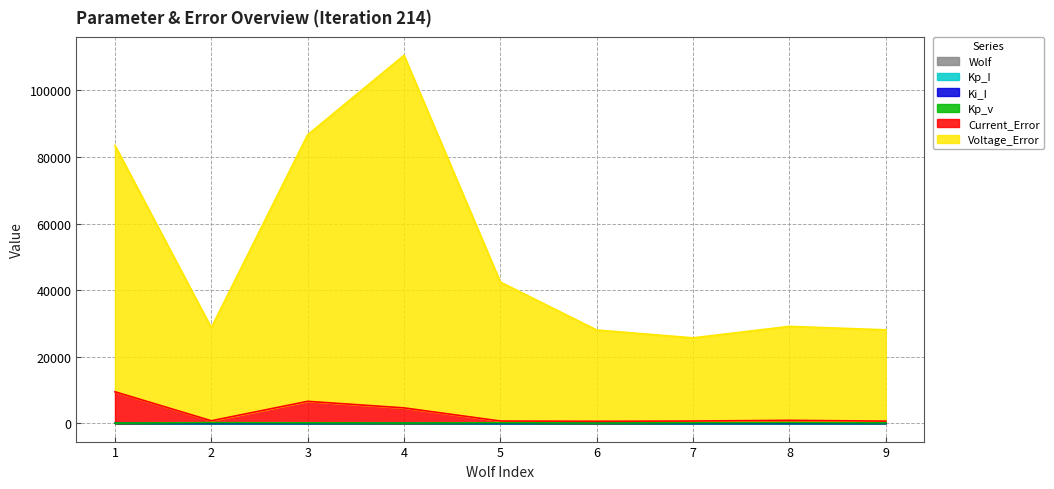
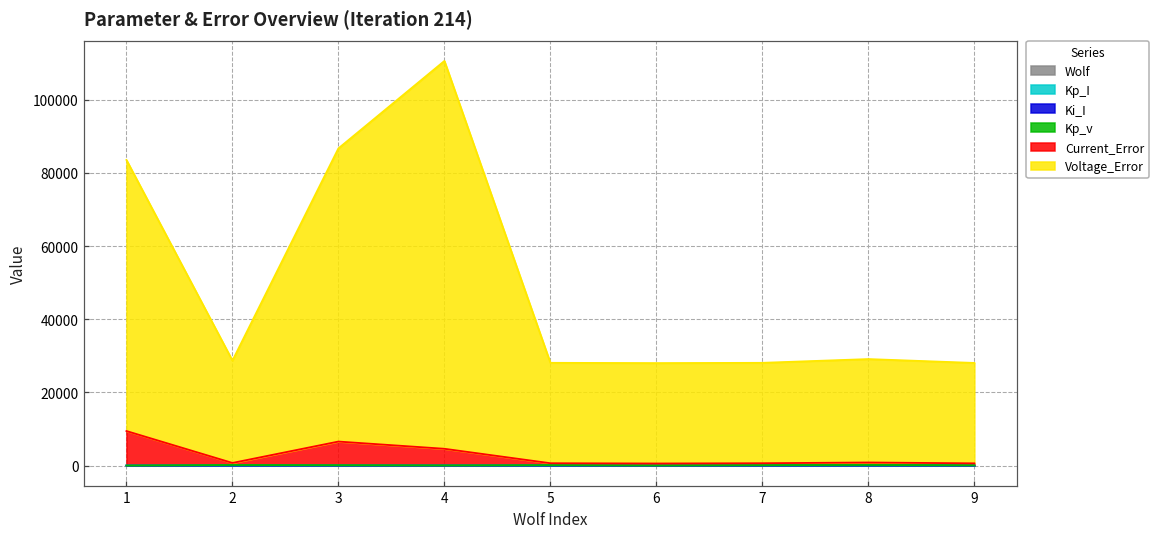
  {
    "Kp_v": {
      "1": 0,
      "3": 0,
      "4": 0,
      "8": 0
    },
    "Current_Error": {
      "1": 9000,
      "3": 6000,
      "4": 5000
    },
    "Voltage_Error": {
      "1": 74000,
      "2": 28000,
      "3": 80000,
      "4": 106000,
-     "5": 42000,
+     "5": 27000,
      "6": 27000,
-     "7": 25000,
+     "7": 27000,
      "8": 28000,
      "9": 27000
    }
  }
